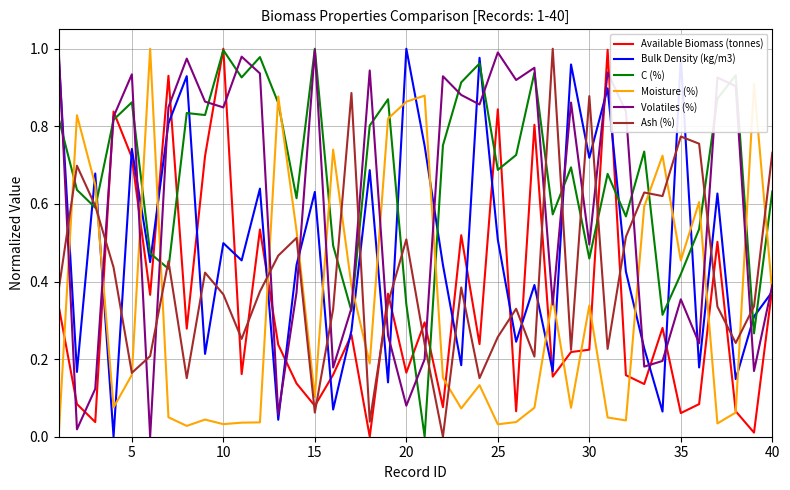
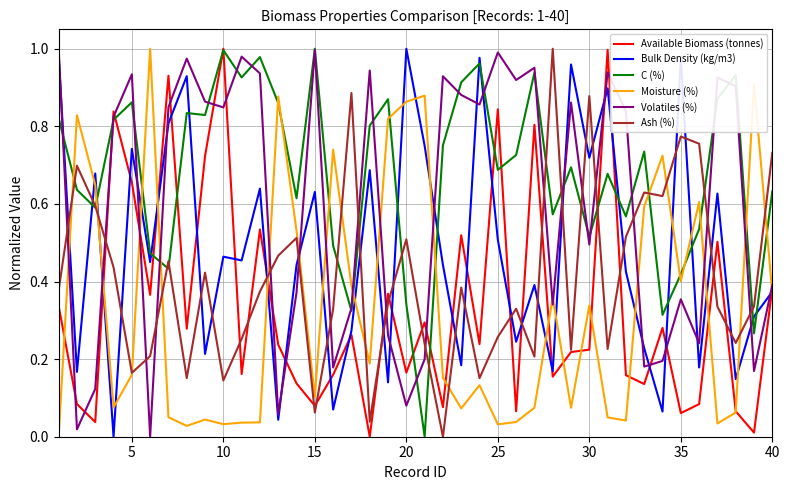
  {
    "Available Biomass (tonnes)": {
-     "5": 0.72,
+     "5": 0.66,
      "15": 0.08,
      "20": 0.17,
      "25": 0.84,
      "30": 0.22,
      "35": 0.06,
      "40": 0.38
    },
    "Bulk Density (kg/m3)": {
      "5": 0.74,
-     "10": 0.50,
+     "10": 0.46,
      "15": 0.63,
      "20": 1.00,
      "25": 0.51,
      "30": 0.72
    },
    "C (%)": {
      "5": 0.86,
      "20": 0.34,
      "25": 0.69,
-     "30": 0.46,
+     "30": 0.52,
      "35": 0.42,
      "40": 0.63
    },
    "Moisture (%)": {
      "10": 0.03,
      "15": 0.10,
      "20": 0.86,
      "25": 0.03,
      "30": 0.34,
-     "35": 0.45
+     "35": 0.40
    },
    "Volatiles (%)": {
      "5": 0.93,
      "10": 0.85,
      "20": 0.08,
      "25": 0.99,
      "30": 0.50,
      "35": 0.35,
      "40": 0.39
    },
    "Ash (%)": {
-     "10": 0.37,
+     "10": 0.14,
      "15": 0.06,
      "20": 0.51,
      "25": 0.26,
      "30": 0.88,
      "35": 0.77,
      "40": 0.73
    }
  }
